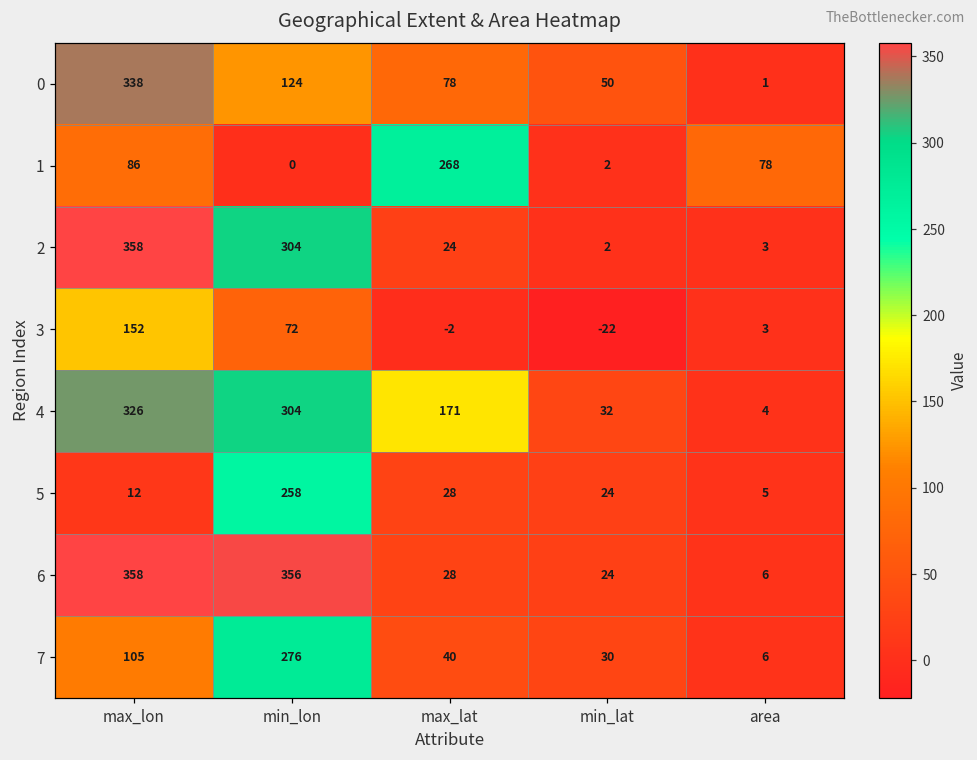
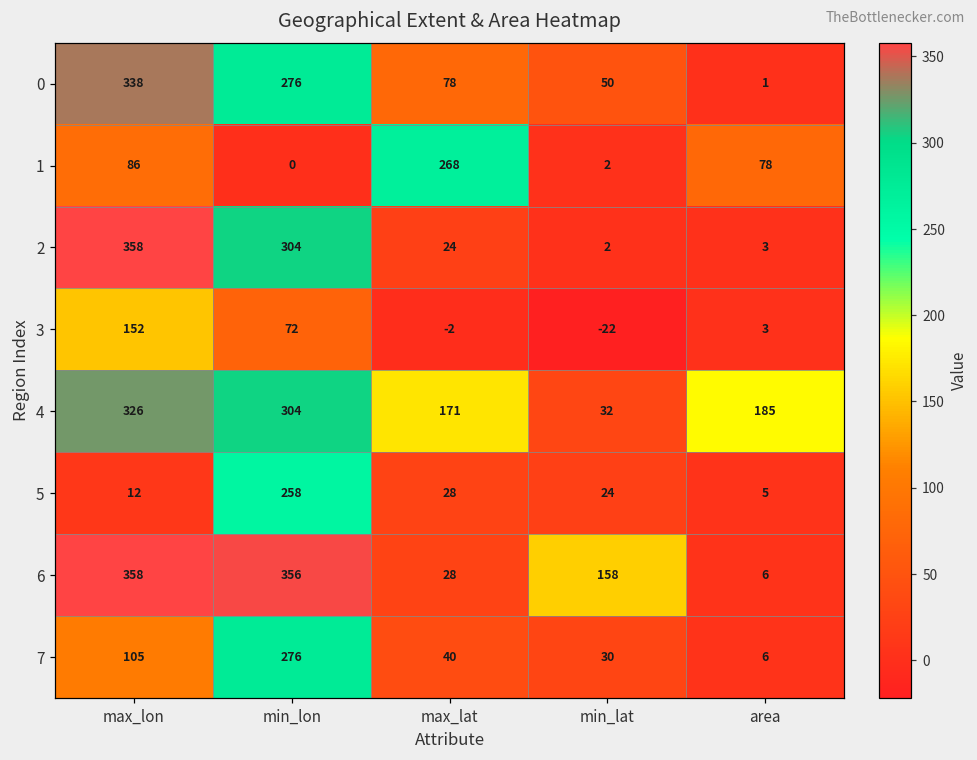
  {
    "0": {
      "max_lon": 338,
-     "min_lon": 124,
+     "min_lon": 276,
      "max_lat": 78,
      "min_lat": 50,
      "area": 1
    },
    "1": {
      "max_lon": 86,
      "min_lon": 0,
      "max_lat": 268,
      "min_lat": 2,
      "area": 78
    },
    "2": {
      "max_lon": 358,
      "min_lon": 304,
      "max_lat": 24,
      "min_lat": 2,
      "area": 3
    },
    "3": {
      "max_lon": 152,
      "min_lon": 72,
      "max_lat": -2,
      "min_lat": -22,
      "area": 3
    },
    "4": {
      "max_lon": 326,
      "min_lon": 304,
      "max_lat": 171,
      "min_lat": 32,
-     "area": 4
+     "area": 185
    },
    "5": {
      "max_lon": 12,
      "min_lon": 258,
      "max_lat": 28,
      "min_lat": 24,
      "area": 5
    },
    "6": {
      "max_lon": 358,
      "min_lon": 356,
      "max_lat": 28,
-     "min_lat": 24,
+     "min_lat": 158,
      "area": 6
    },
    "7": {
      "max_lon": 105,
      "min_lon": 276,
      "max_lat": 40,
      "min_lat": 30,
      "area": 6
    }
  }
